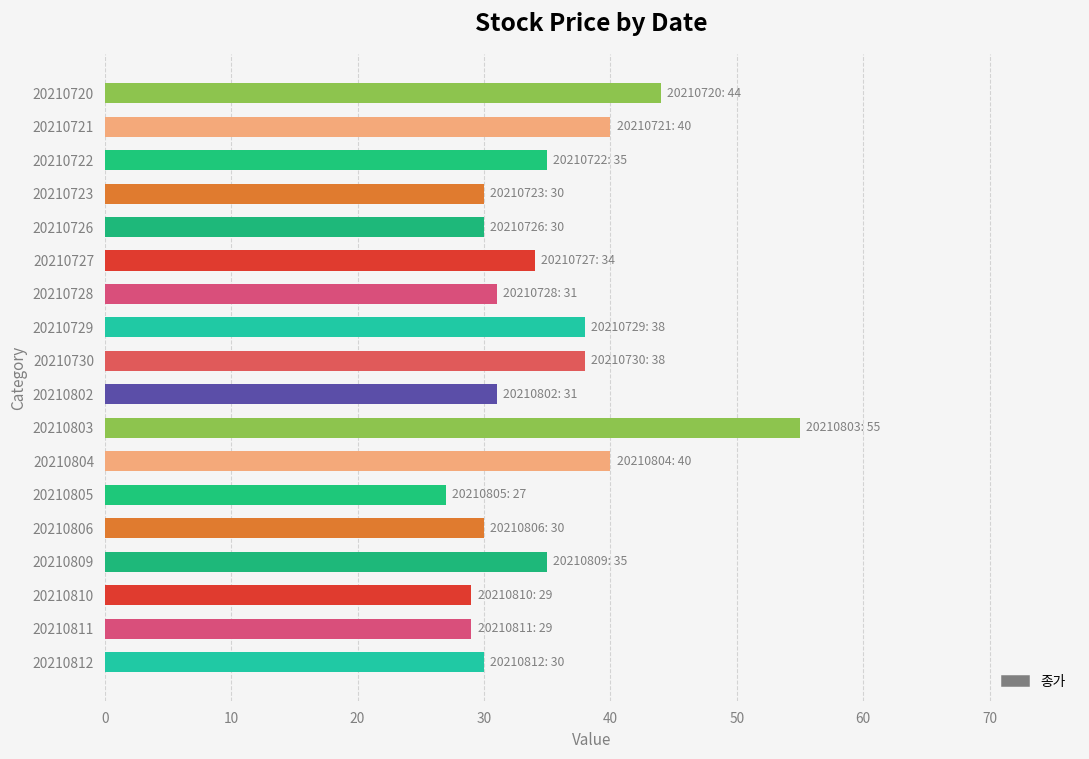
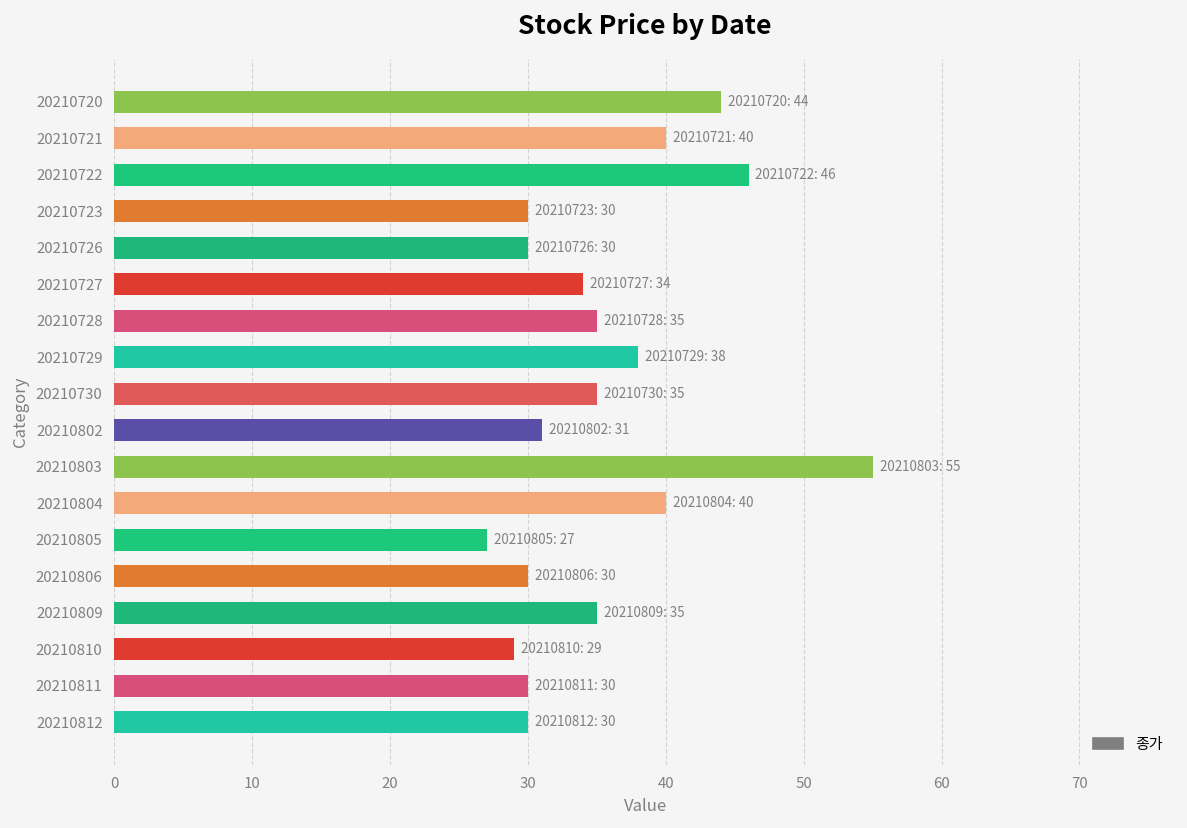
  {
    "20210720": 44,
    "20210721": 40,
-   "20210722": 35,
+   "20210722": 46,
    "20210723": 30,
    "20210726": 30,
    "20210727": 34,
-   "20210728": 31,
+   "20210728": 35,
    "20210729": 38,
-   "20210730": 38,
+   "20210730": 35,
    "20210802": 31,
    "20210803": 55,
    "20210804": 40,
    "20210805": 27,
    "20210806": 30,
    "20210809": 35,
    "20210810": 29,
-   "20210811": 29,
+   "20210811": 30,
    "20210812": 30
  }
